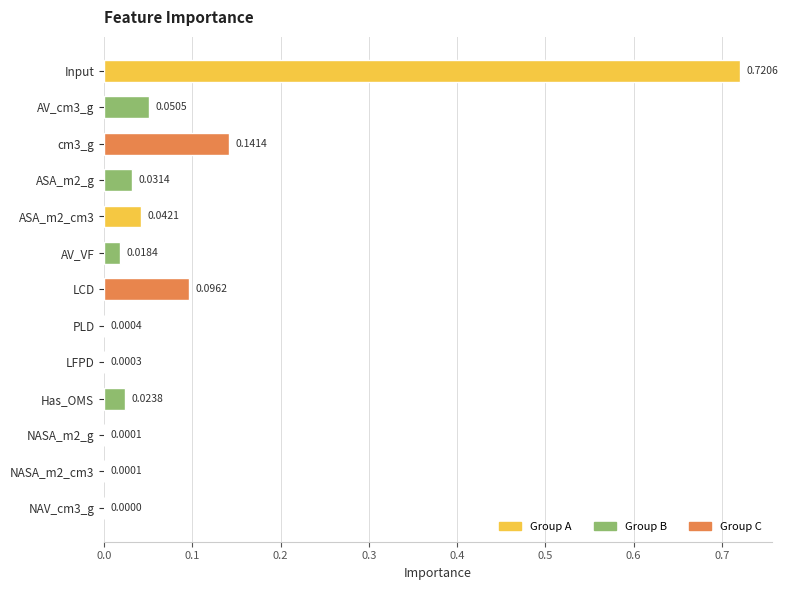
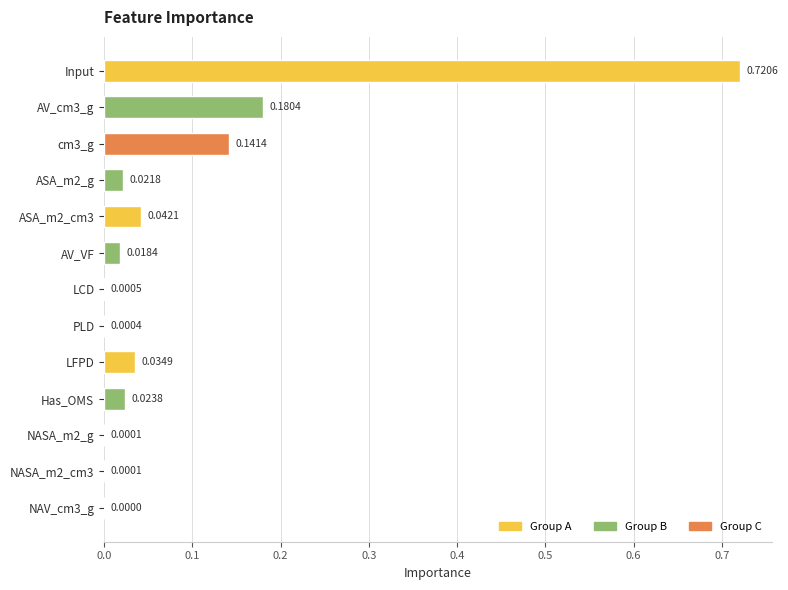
  {
    "Input": 0.7206,
-   "AV_cm3_g": 0.0505,
+   "AV_cm3_g": 0.1804,
    "cm3_g": 0.1414,
-   "ASA_m2_g": 0.0314,
+   "ASA_m2_g": 0.0218,
    "ASA_m2_cm3": 0.0421,
    "AV_VF": 0.0184,
-   "LCD": 0.0962,
+   "LCD": 0.0005,
    "PLD": 0.0004,
-   "LFPD": 0.0003,
+   "LFPD": 0.0349,
    "Has_OMS": 0.0238,
    "NASA_m2_g": 0.0001,
    "NASA_m2_cm3": 0.0001,
    "NAV_cm3_g": 0.0000
  }
